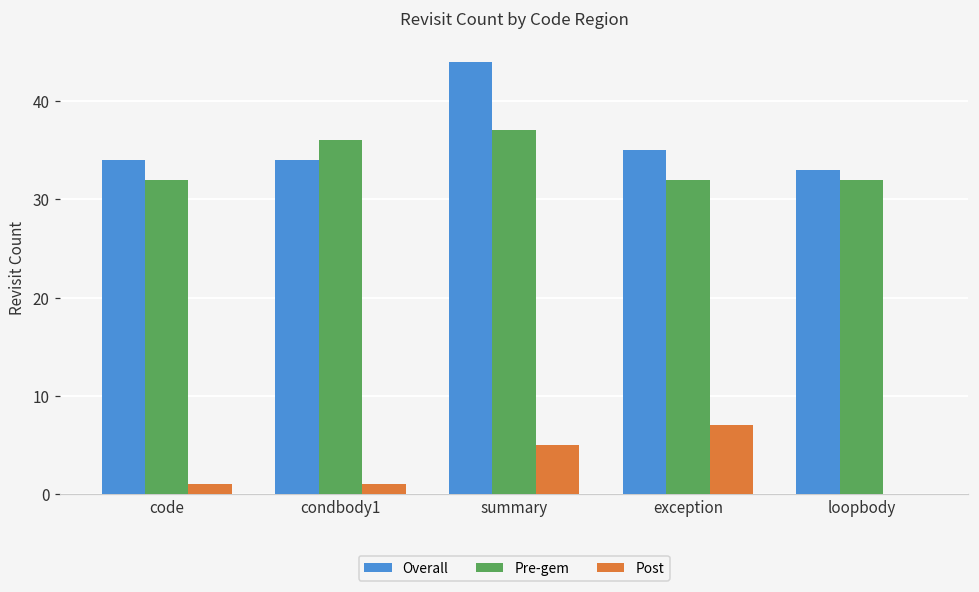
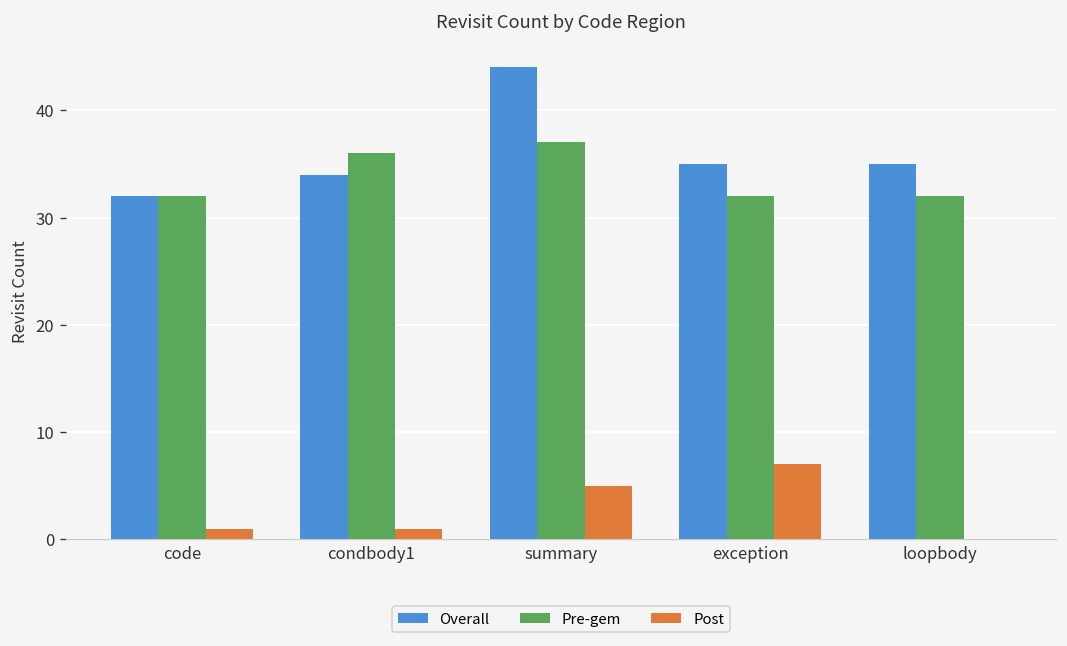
  {
    "Overall": {
-     "code": 34,
+     "code": 32,
      "condbody1": 34,
      "summary": 44,
      "exception": 35,
-     "loopbody": 33
+     "loopbody": 35
    },
    "Pre-gem": {
      "code": 32,
      "condbody1": 36,
      "summary": 37,
      "exception": 32,
      "loopbody": 32
    },
    "Post": {
      "code": 1,
      "condbody1": 1,
      "summary": 5,
      "exception": 7,
      "loopbody": 0
    }
  }
